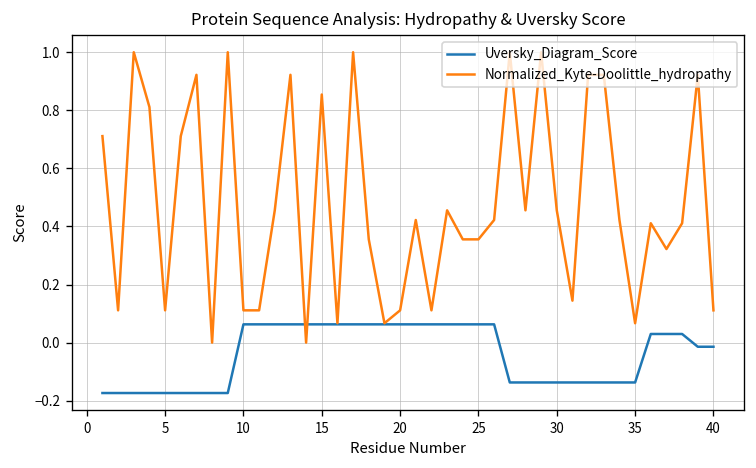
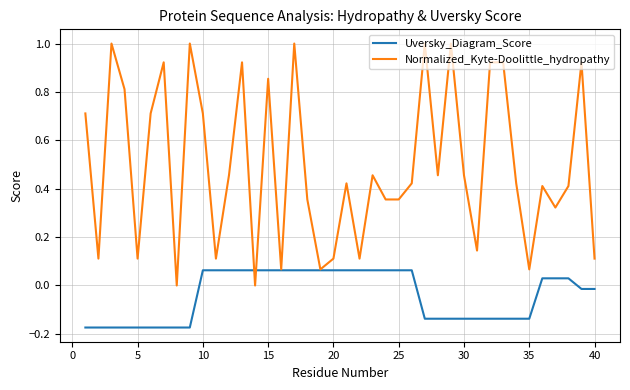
  {
    "Uversky_Diagram_Score": {
      "5": -0.17,
      "10": 0.06,
      "15": 0.06,
      "20": 0.06,
      "25": 0.06,
      "30": -0.14,
      "35": -0.14,
      "40": -0.01
    },
    "Normalized_Kyte-Doolittle_hydropathy": {
      "5": 0.11,
-     "10": 0.11,
+     "10": 0.71,
      "15": 0.85,
      "20": 0.11,
      "25": 0.36,
      "30": 0.46,
      "35": 0.07,
      "40": 0.11
    }
  }
